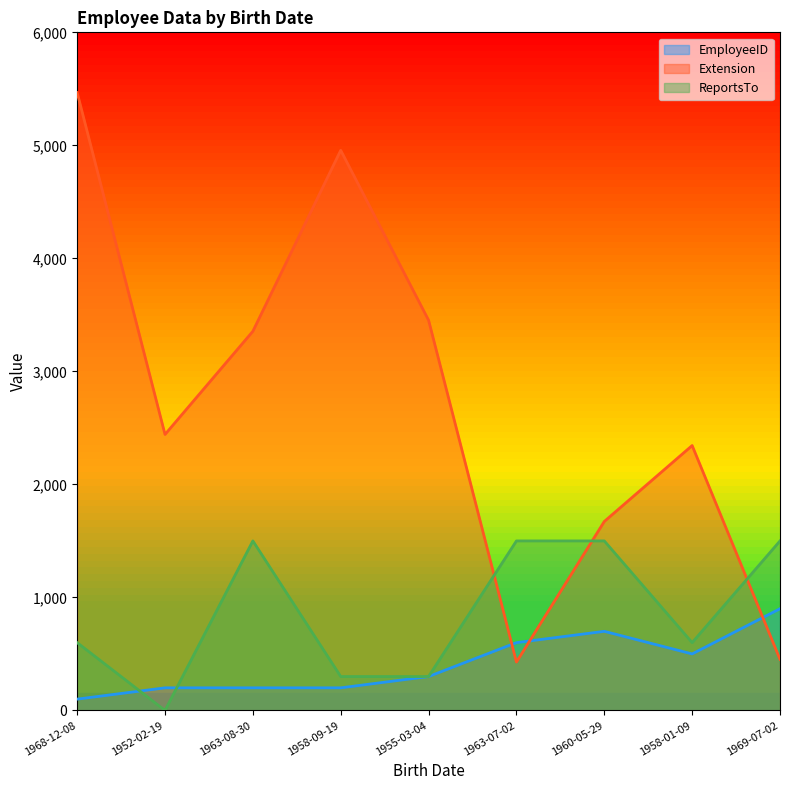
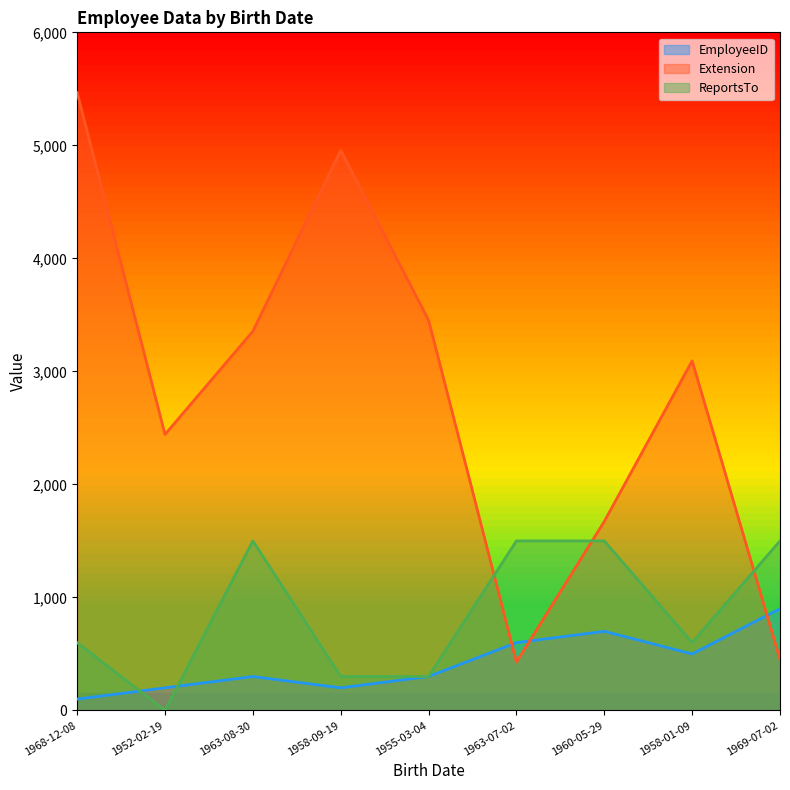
  {
    "EmployeeID": {
      "1952-02-19": "200",
-     "1963-08-30": "200",
+     "1963-08-30": "300",
      "1958-09-19": "200",
      "1963-07-02": "600",
      "1960-05-29": "700",
      "1958-01-09": "500",
      "1969-07-02": "900"
    },
    "Extension": {
      "1968-12-08": "5,470",
      "1952-02-19": "2,440",
      "1963-08-30": "3,360",
      "1958-09-19": "4,960",
      "1955-03-04": "3,450",
      "1963-07-02": "430",
      "1960-05-29": "1,670",
-     "1958-01-09": "2,340",
+     "1958-01-09": "3,090",
      "1969-07-02": "450"
    },
    "ReportsTo": {
      "1968-12-08": "600",
      "1963-08-30": "1,500",
      "1958-09-19": "300",
      "1963-07-02": "1,500",
      "1960-05-29": "1,500",
      "1958-01-09": "600",
      "1969-07-02": "1,500"
    }
  }
